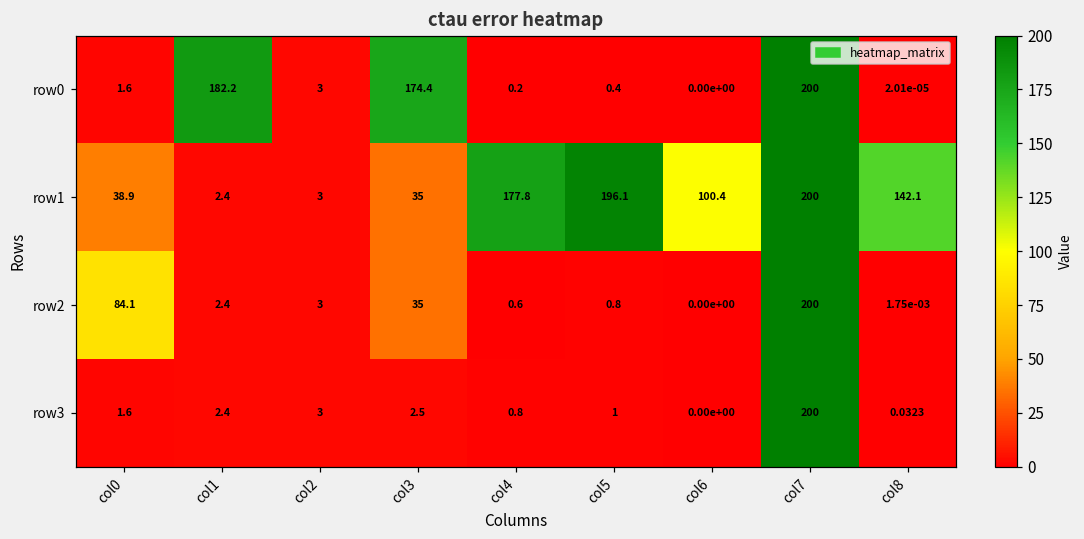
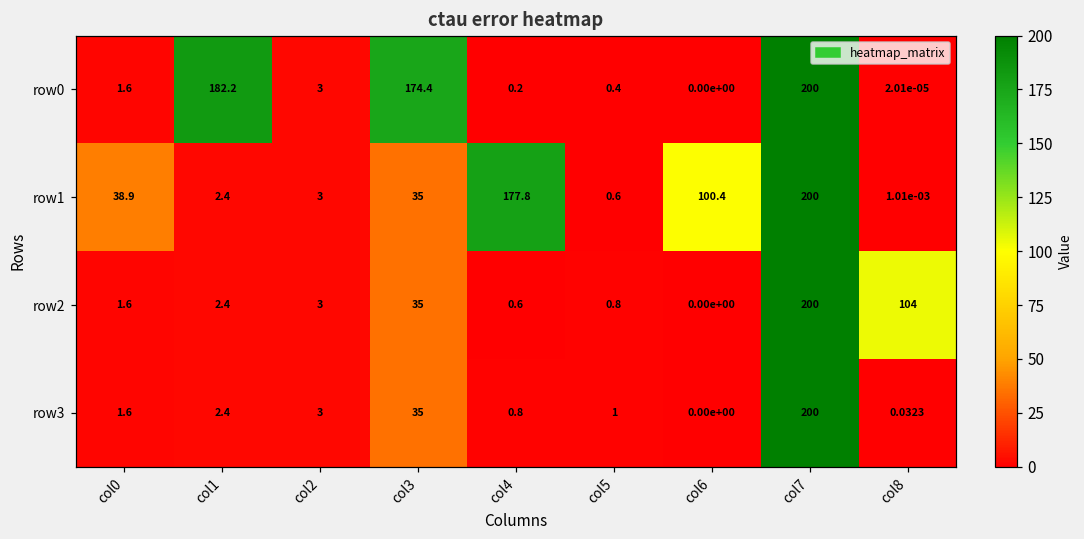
  {
    "row0": {
      "col0": "1.6",
      "col1": "182.2",
      "col2": "3",
      "col3": "174.4",
      "col4": "0.2",
      "col5": "0.4",
      "col6": "0.00e+00",
      "col7": "200",
      "col8": "2.01e-05"
    },
    "row1": {
      "col0": "38.9",
      "col1": "2.4",
      "col2": "3",
      "col3": "35",
      "col4": "177.8",
-     "col5": "196.1",
+     "col5": "0.6",
      "col6": "100.4",
      "col7": "200",
-     "col8": "142.1"
+     "col8": "1.01e-03"
    },
    "row2": {
-     "col0": "84.1",
+     "col0": "1.6",
      "col1": "2.4",
      "col2": "3",
      "col3": "35",
      "col4": "0.6",
      "col5": "0.8",
      "col6": "0.00e+00",
      "col7": "200",
-     "col8": "1.75e-03"
+     "col8": "104"
    },
    "row3": {
      "col0": "1.6",
      "col1": "2.4",
      "col2": "3",
-     "col3": "2.5",
+     "col3": "35",
      "col4": "0.8",
      "col5": "1",
      "col6": "0.00e+00",
      "col7": "200",
      "col8": "0.0323"
    }
  }
